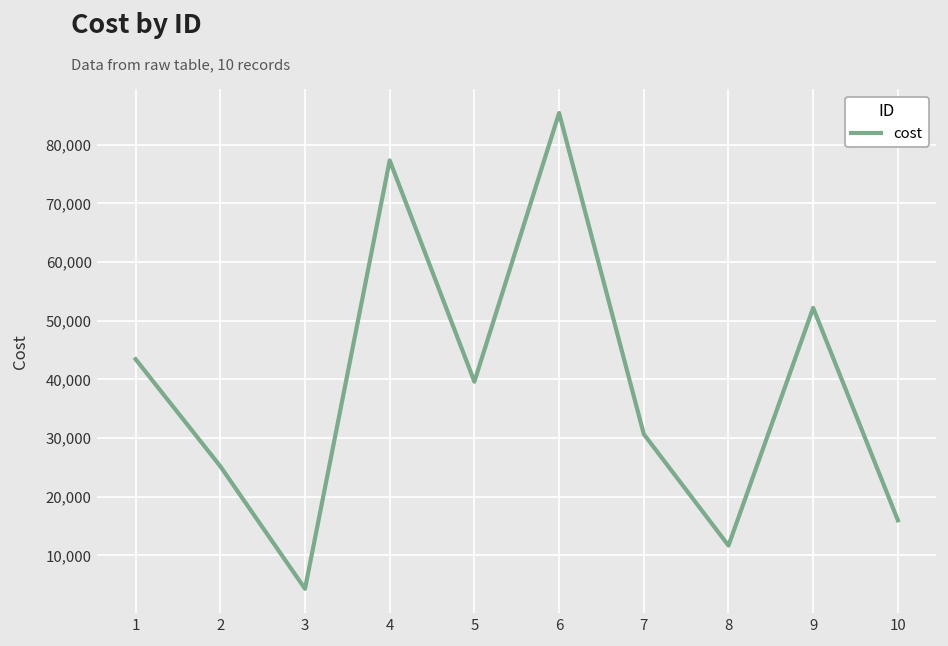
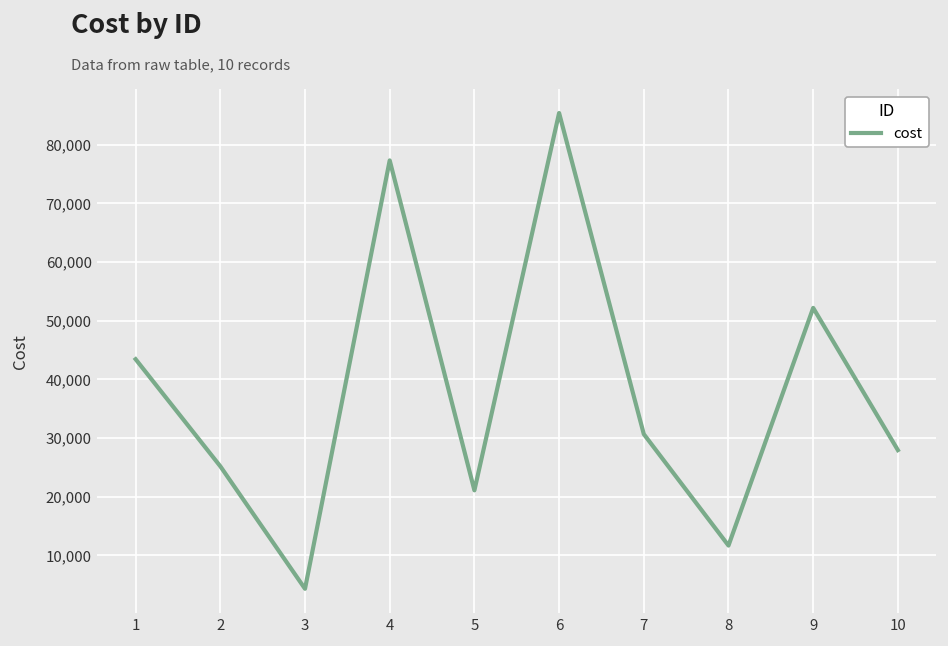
  {
    "1": "43,000",
    "2": "25,000",
    "3": "4,000",
    "4": "77,000",
-   "5": "40,000",
+   "5": "21,000",
    "6": "85,000",
    "7": "31,000",
    "8": "12,000",
    "9": "52,000",
-   "10": "16,000"
+   "10": "28,000"
  }
